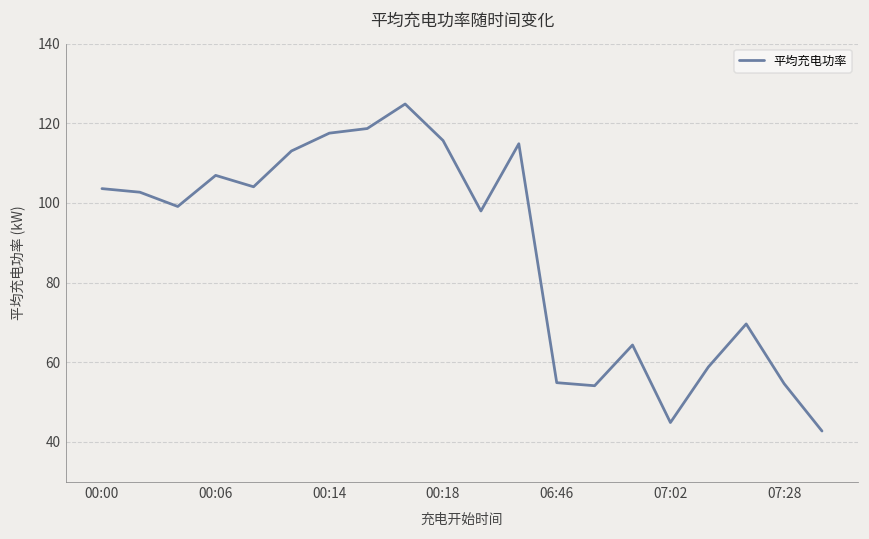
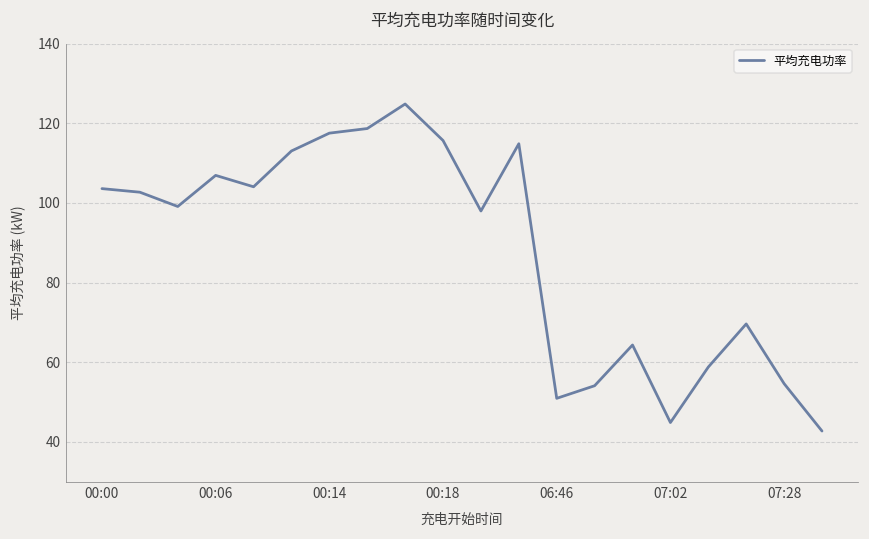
  {
    "00:18": 116,
-   "06:46": 55,
+   "06:46": 51,
    "07:02": 45,
    "07:28": 55
  }
